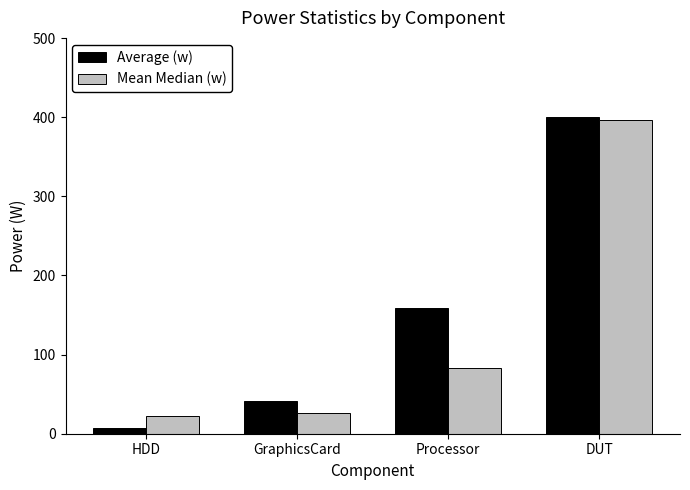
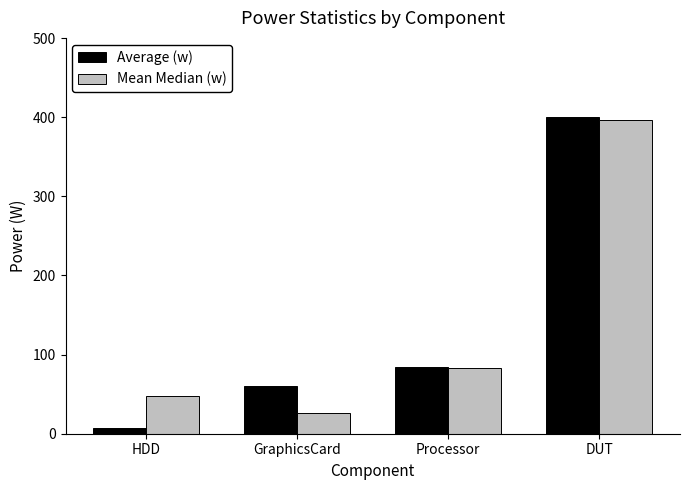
  {
    "Average (w)": {
      "HDD": 10,
-     "GraphicsCard": 40,
-     "Processor": 160,
+     "GraphicsCard": 60,
+     "Processor": 80,
      "DUT": 400
    },
    "Mean Median (w)": {
-     "HDD": 20,
+     "HDD": 50,
      "GraphicsCard": 30,
      "Processor": 80,
      "DUT": 400
    }
  }
